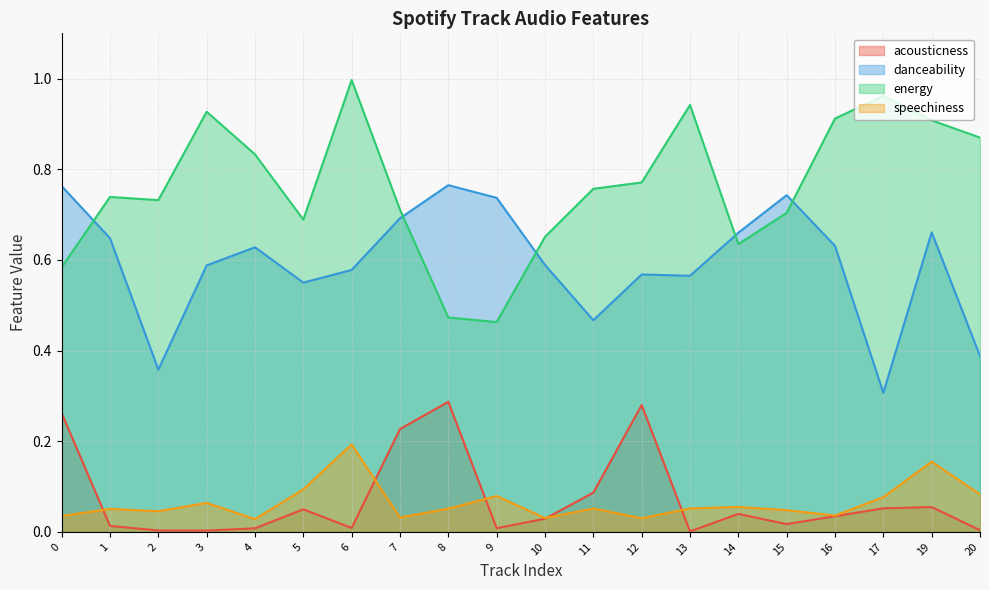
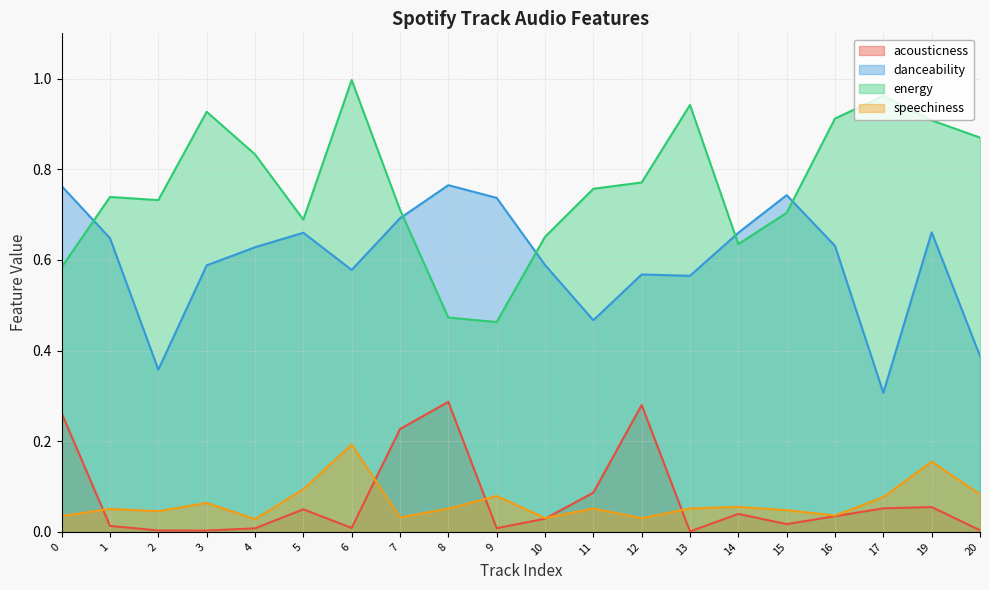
  {
    "danceability": {
      "0": 0.76,
      "1": 0.65,
      "2": 0.36,
      "3": 0.59,
      "4": 0.63,
-     "5": 0.55,
+     "5": 0.66,
      "6": 0.58,
      "7": 0.69,
      "8": 0.77,
      "9": 0.74,
      "10": 0.59,
      "11": 0.47,
      "12": 0.57,
      "13": 0.57,
      "14": 0.66,
      "15": 0.74,
      "16": 0.63,
      "17": 0.31,
      "19": 0.66,
      "20": 0.39
    },
    "energy": {
      "0": 0.58,
      "1": 0.74,
      "2": 0.73,
      "3": 0.93,
      "4": 0.83,
      "5": 0.69,
      "6": 1.00,
      "7": 0.71,
      "8": 0.47,
      "9": 0.46,
      "10": 0.65,
      "11": 0.76,
      "12": 0.77,
      "13": 0.94,
      "14": 0.64,
      "15": 0.70,
      "16": 0.91,
      "19": 0.91,
      "20": 0.87
    }
  }
